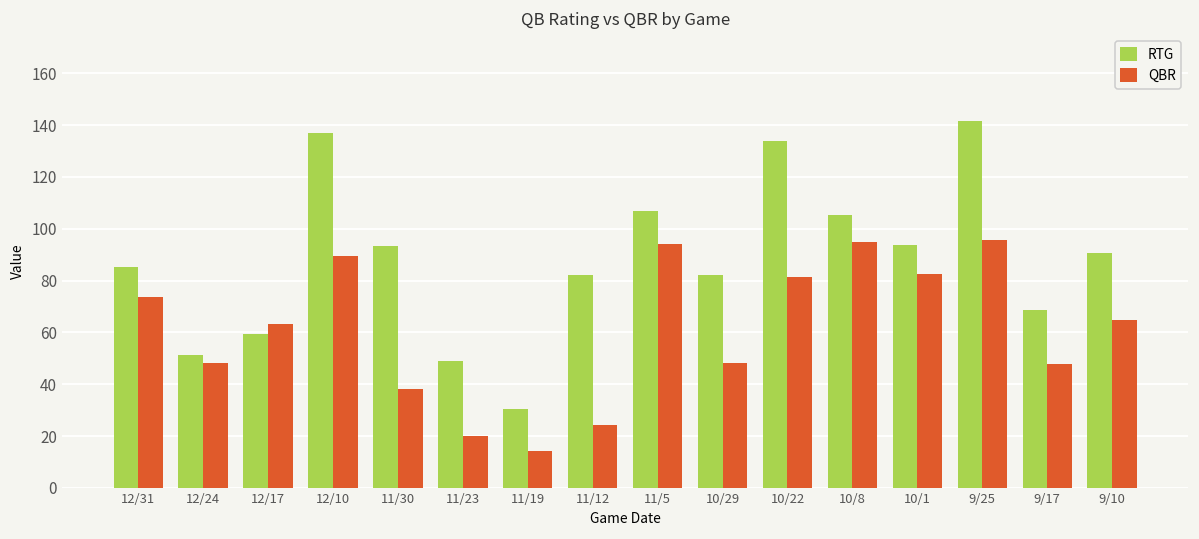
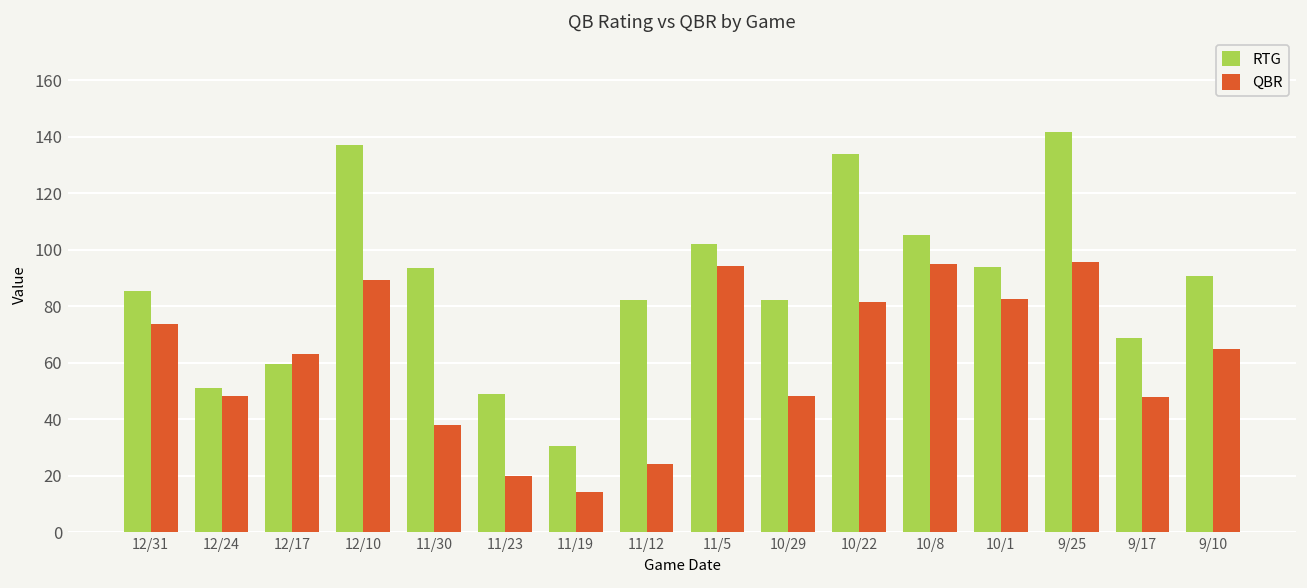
  {
    "RTG": {
      "12/31": 85,
      "12/24": 51,
      "12/17": 60,
      "12/10": 137,
      "11/30": 93,
      "11/23": 49,
      "11/19": 30,
      "11/12": 82,
-     "11/5": 107,
+     "11/5": 102,
      "10/29": 82,
      "10/22": 134,
      "10/8": 105,
      "10/1": 94,
      "9/25": 142,
      "9/17": 69,
      "9/10": 91
    },
    "QBR": {
      "12/31": 74,
      "12/24": 48,
      "12/17": 63,
      "12/10": 89,
      "11/30": 38,
      "11/23": 20,
      "11/19": 14,
      "11/12": 24,
      "11/5": 94,
      "10/29": 48,
      "10/22": 81,
      "10/8": 95,
      "10/1": 83,
      "9/25": 96,
      "9/17": 48,
      "9/10": 65
    }
  }
